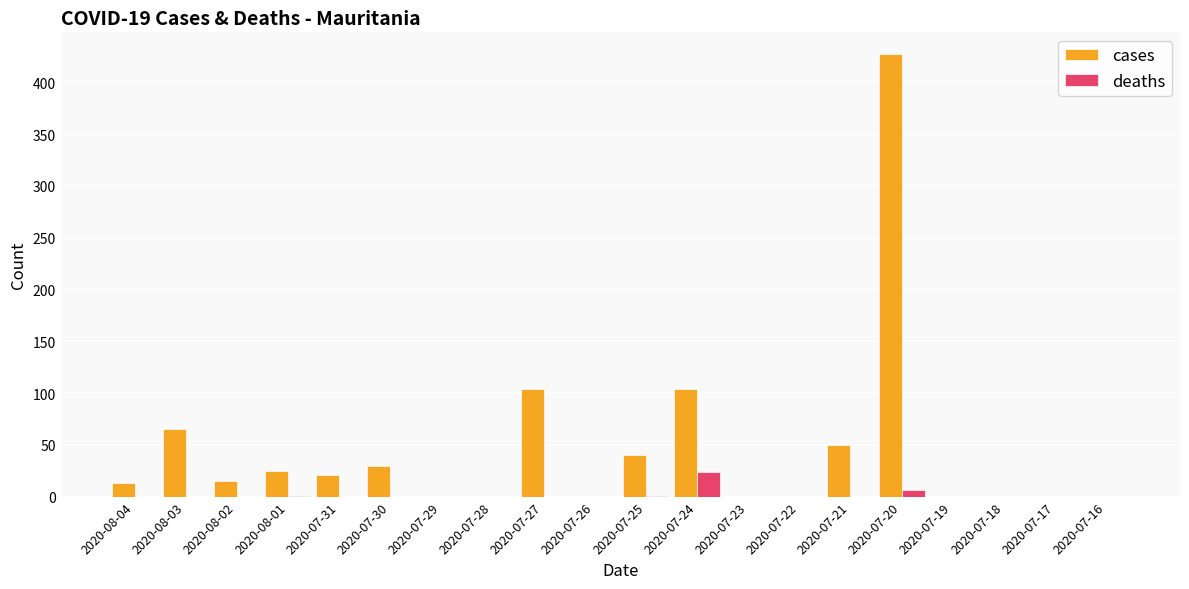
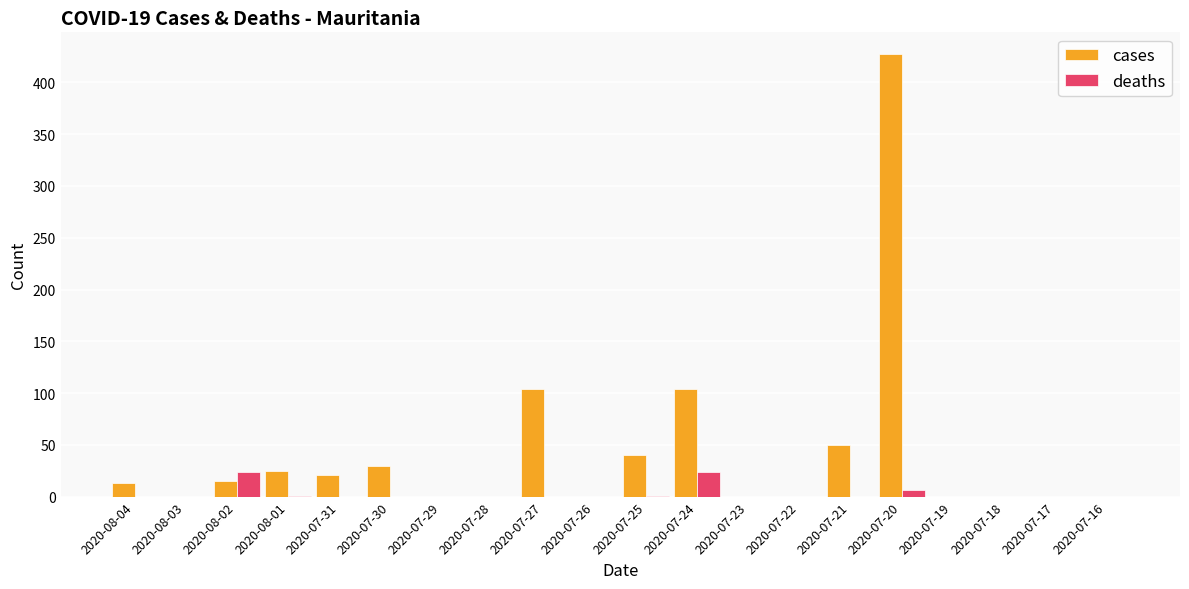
  {
    "cases": {
      "2020-08-04": 13,
-     "2020-08-03": 65,
+     "2020-08-03": 0,
      "2020-08-02": 15,
      "2020-08-01": 25,
      "2020-07-31": 21,
      "2020-07-30": 30,
      "2020-07-29": 0,
      "2020-07-28": 0,
      "2020-07-27": 104,
      "2020-07-26": 0,
      "2020-07-25": 40,
      "2020-07-24": 104,
      "2020-07-23": 0,
      "2020-07-22": 0,
      "2020-07-21": 50,
      "2020-07-20": 427,
      "2020-07-19": 0,
      "2020-07-18": 0,
      "2020-07-17": 0,
      "2020-07-16": 0
    },
    "deaths": {
      "2020-08-04": 0,
      "2020-08-03": 0,
-     "2020-08-02": 0,
+     "2020-08-02": 24,
      "2020-07-31": 0,
      "2020-07-30": 0,
      "2020-07-29": 0,
      "2020-07-28": 0,
      "2020-07-27": 0,
      "2020-07-26": 0,
      "2020-07-24": 24,
      "2020-07-23": 0,
      "2020-07-22": 0,
      "2020-07-21": 0,
      "2020-07-20": 6,
      "2020-07-19": 0,
      "2020-07-18": 0,
      "2020-07-17": 0,
      "2020-07-16": 0
    }
  }
